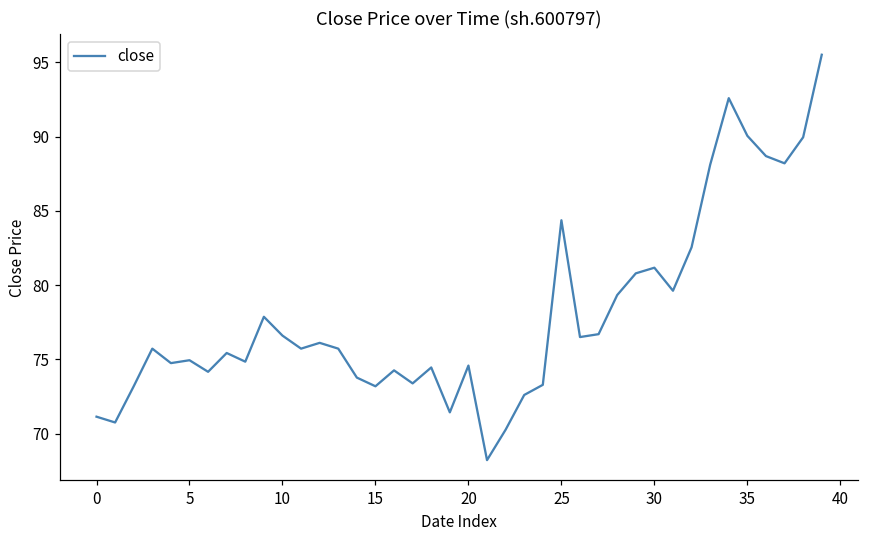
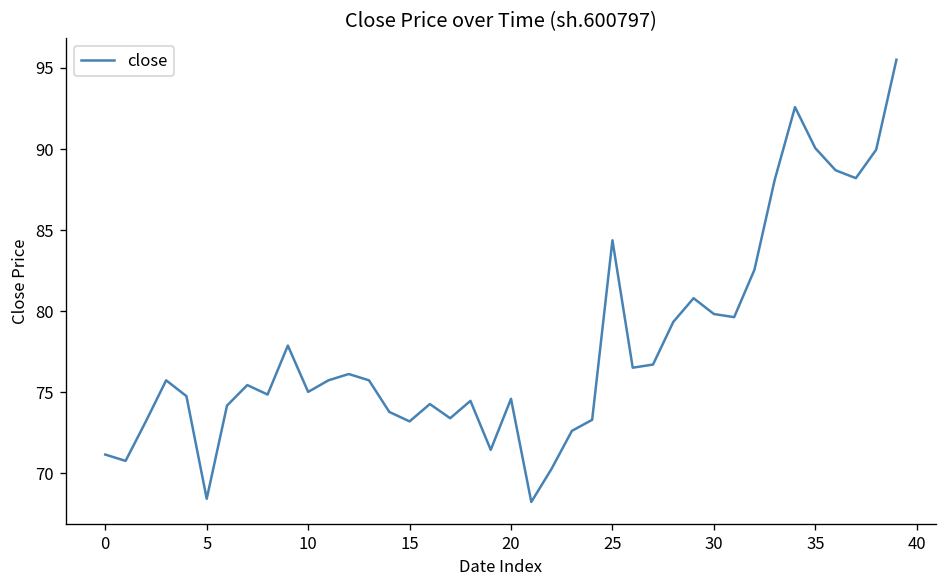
  {
    "0": 71.1,
-   "5": 74.9,
-   "10": 76.6,
+   "5": 68.4,
+   "10": 75.0,
    "15": 73.2,
    "20": 74.6,
    "25": 84.4,
-   "30": 81.2,
+   "30": 79.8,
    "35": 90.1
  }
